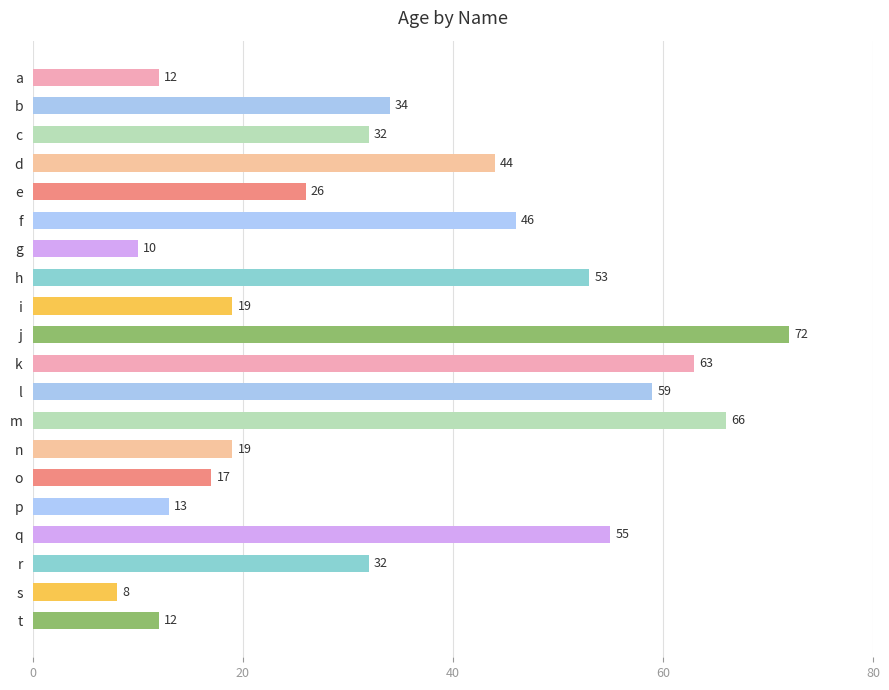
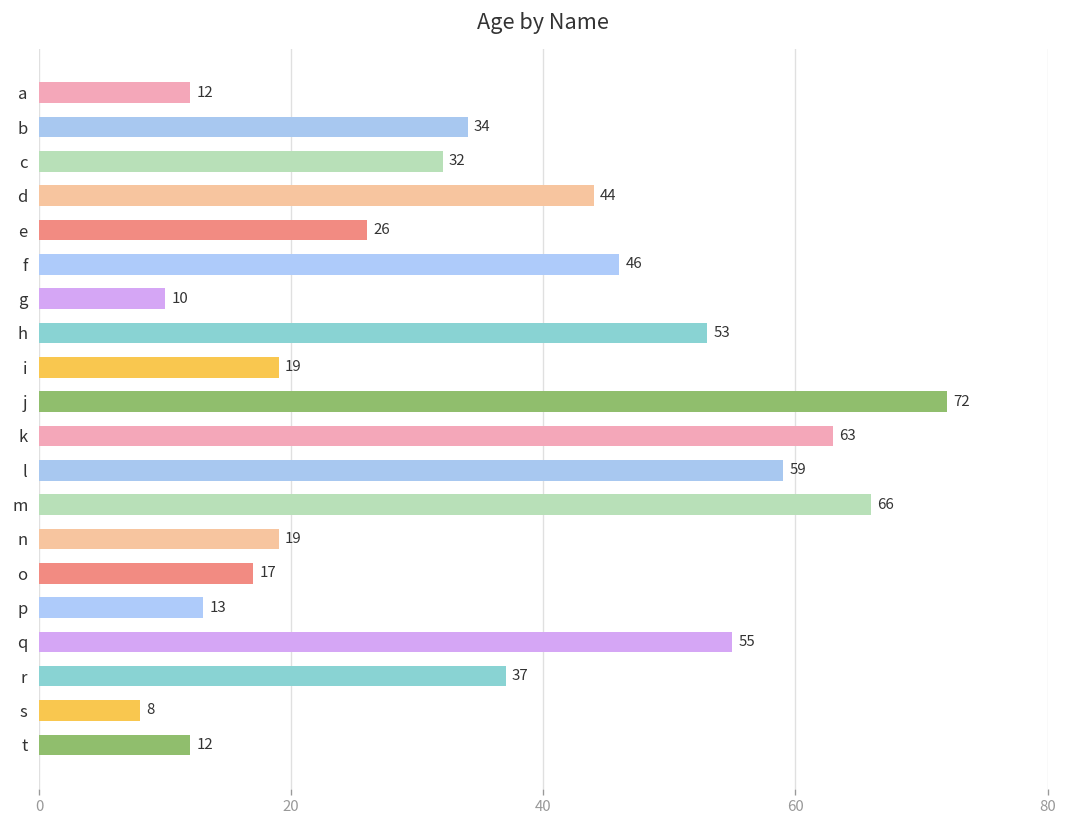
  {
    "a": 12,
    "b": 34,
    "c": 32,
    "d": 44,
    "e": 26,
    "f": 46,
    "g": 10,
    "h": 53,
    "i": 19,
    "j": 72,
    "k": 63,
    "l": 59,
    "m": 66,
    "n": 19,
    "o": 17,
    "p": 13,
    "q": 55,
-   "r": 32,
+   "r": 37,
    "s": 8,
    "t": 12
  }
